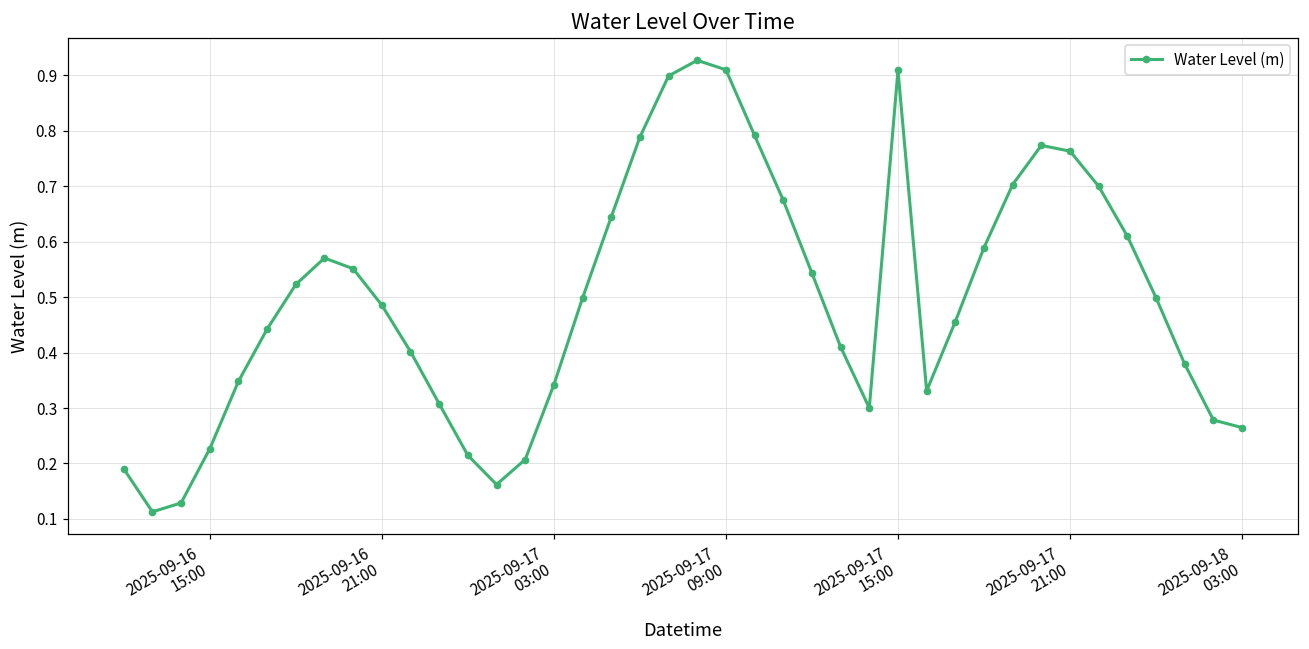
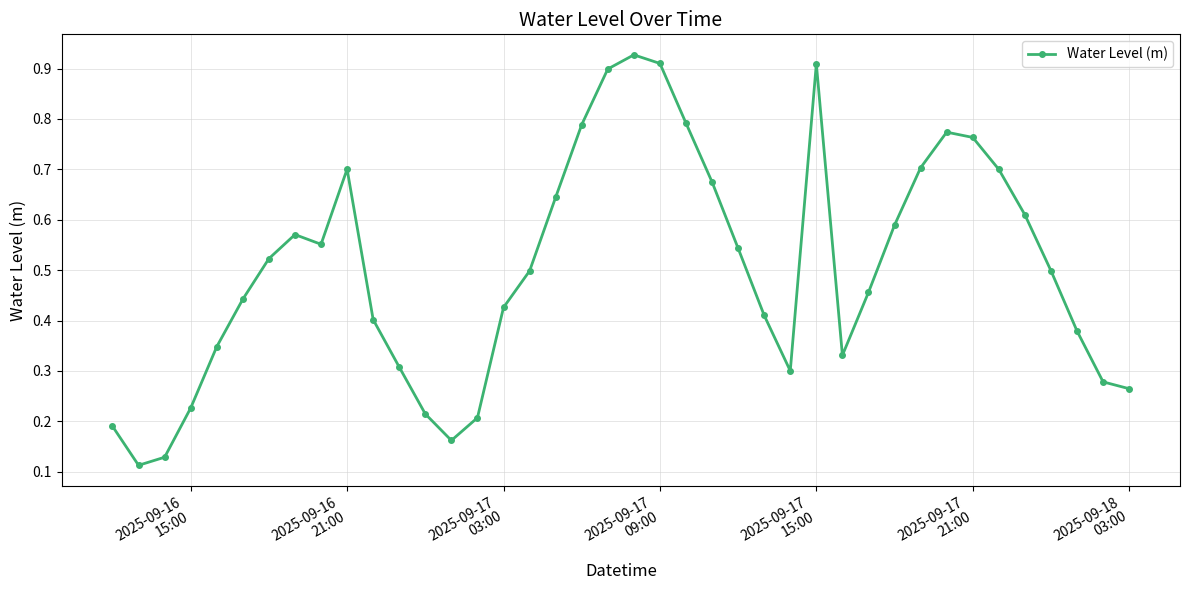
  {
    "2025-09-16 15:00": 0.23,
-   "2025-09-16 21:00": 0.49,
-   "2025-09-17 03:00": 0.34,
+   "2025-09-16 21:00": 0.70,
+   "2025-09-17 03:00": 0.43,
    "2025-09-17 09:00": 0.91,
    "2025-09-17 15:00": 0.91,
    "2025-09-17 21:00": 0.76,
    "2025-09-18 03:00": 0.26
  }
